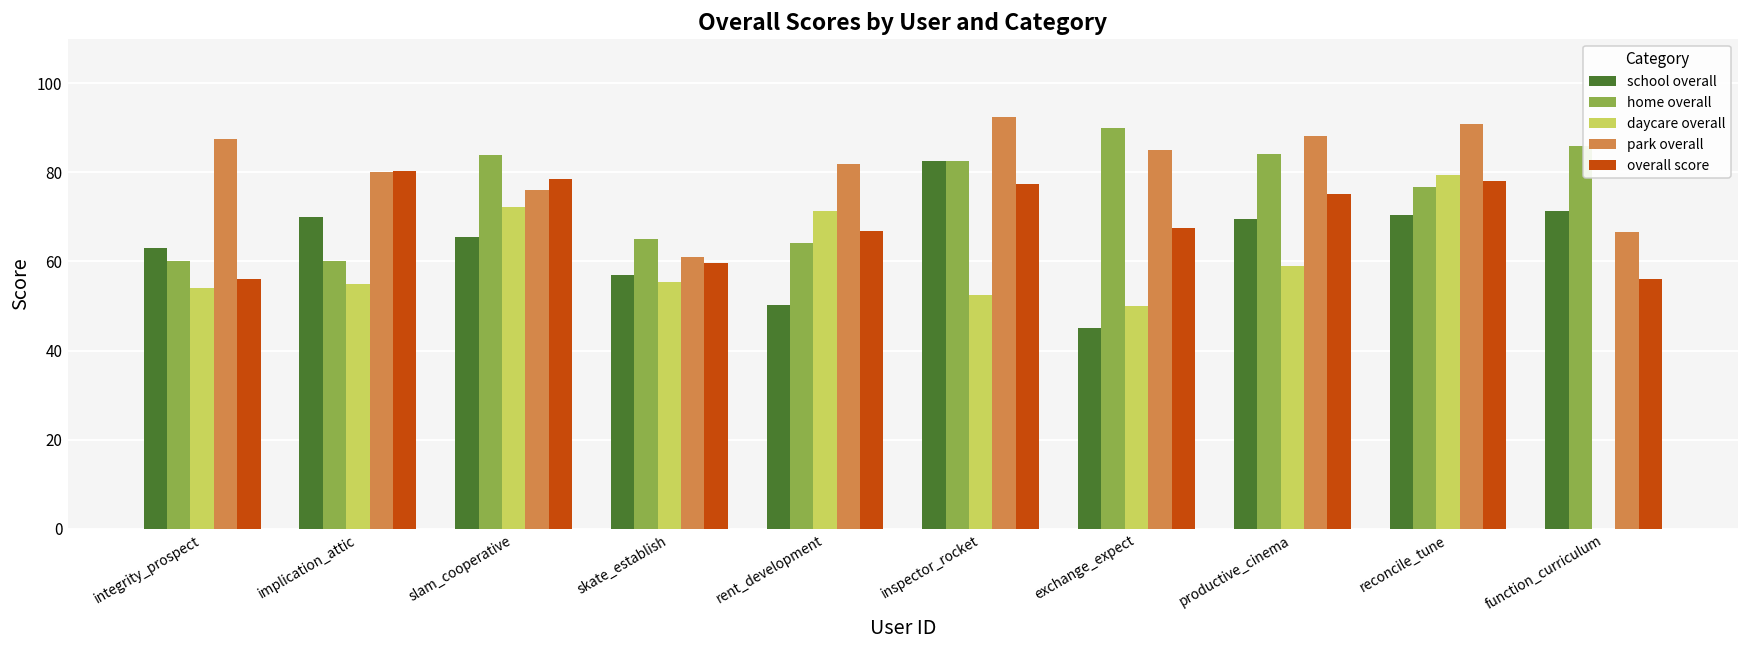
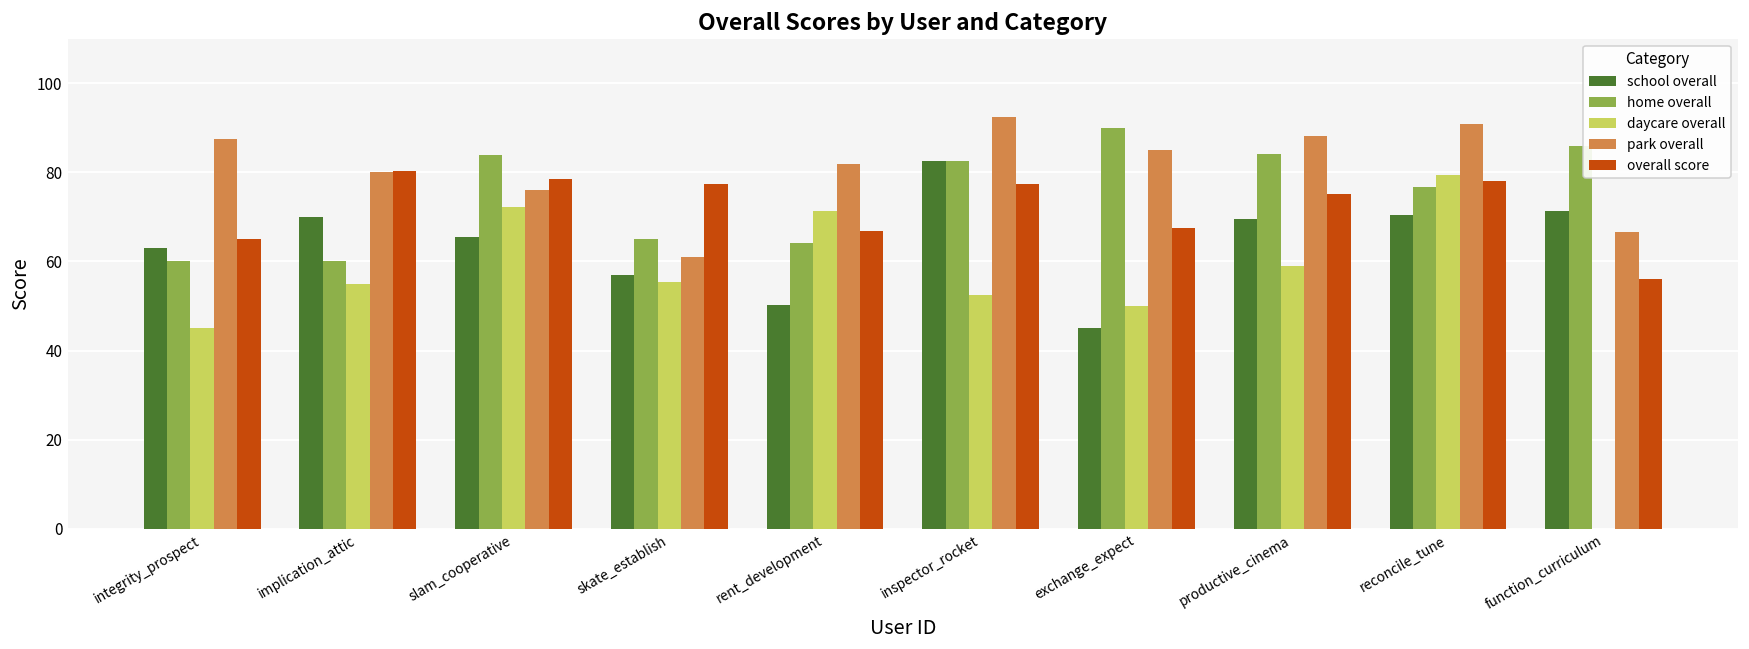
  {
    "school overall": {
      "integrity_prospect": 63,
      "implication_attic": 70,
      "slam_cooperative": 66,
      "skate_establish": 57,
      "rent_development": 50,
      "inspector_rocket": 83,
      "exchange_expect": 45,
      "productive_cinema": 70,
      "reconcile_tune": 70,
      "function_curriculum": 71
    },
    "home overall": {
      "integrity_prospect": 60,
      "implication_attic": 60,
      "slam_cooperative": 84,
      "skate_establish": 65,
      "rent_development": 64,
      "inspector_rocket": 83,
      "exchange_expect": 90,
      "productive_cinema": 84,
      "reconcile_tune": 77,
      "function_curriculum": 86
    },
    "daycare overall": {
-     "integrity_prospect": 54,
+     "integrity_prospect": 45,
      "implication_attic": 55,
      "slam_cooperative": 72,
      "skate_establish": 55,
      "rent_development": 71,
      "inspector_rocket": 53,
      "exchange_expect": 50,
      "productive_cinema": 59,
      "reconcile_tune": 79,
      "function_curriculum": 0
    },
    "park overall": {
      "integrity_prospect": 88,
      "implication_attic": 80,
      "slam_cooperative": 76,
      "skate_establish": 61,
      "rent_development": 82,
      "inspector_rocket": 93,
      "exchange_expect": 85,
      "productive_cinema": 88,
      "reconcile_tune": 91,
      "function_curriculum": 67
    },
    "overall score": {
-     "integrity_prospect": 56,
+     "integrity_prospect": 65,
      "implication_attic": 80,
      "slam_cooperative": 78,
-     "skate_establish": 60,
+     "skate_establish": 77,
      "rent_development": 67,
      "inspector_rocket": 78,
      "exchange_expect": 68,
      "productive_cinema": 75,
      "reconcile_tune": 78,
      "function_curriculum": 56
    }
  }
